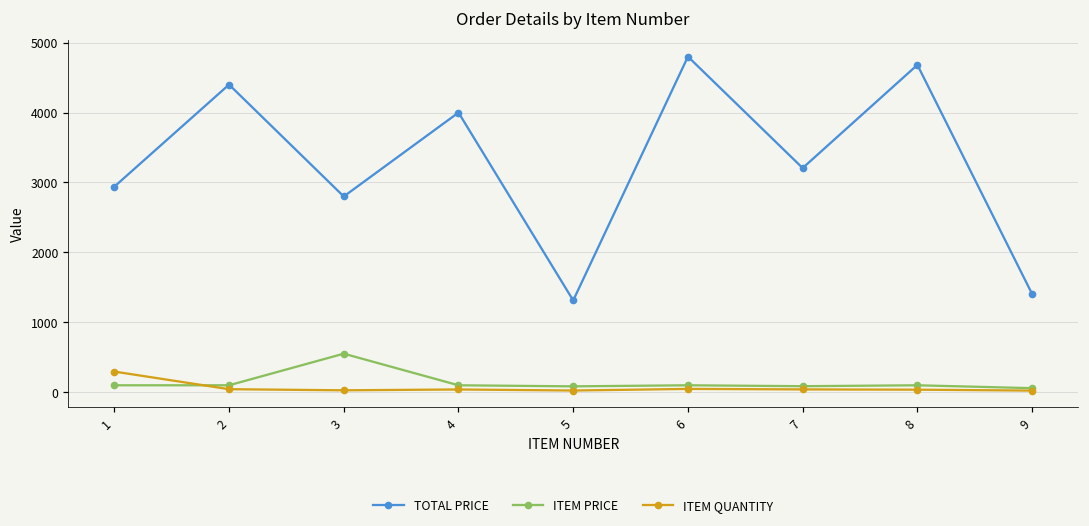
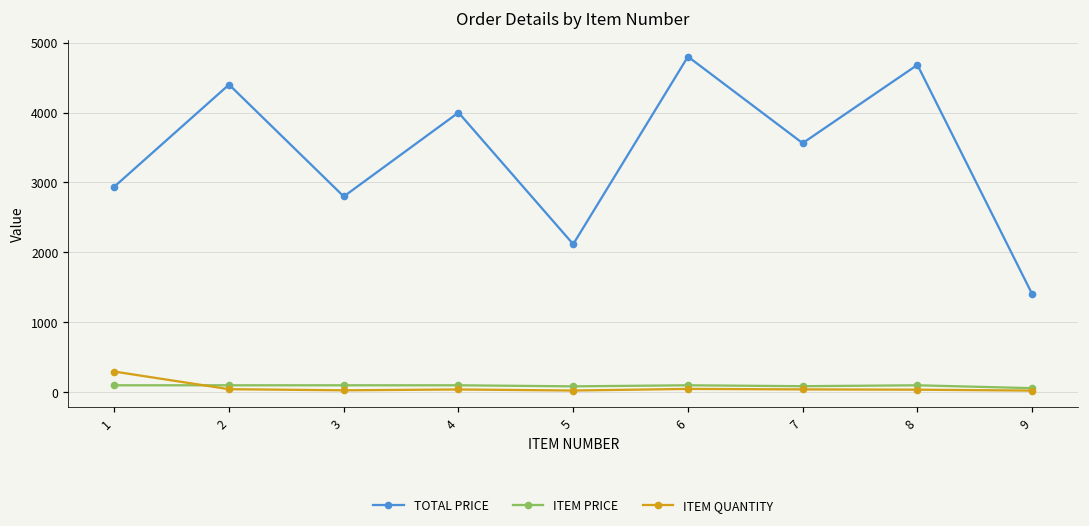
  {
    "TOTAL PRICE": {
      "1": 2900,
      "2": 4400,
      "3": 2800,
      "4": 4000,
-     "5": 1300,
+     "5": 2100,
      "6": 4800,
-     "7": 3200,
+     "7": 3600,
      "8": 4700,
      "9": 1400
    },
    "ITEM PRICE": {
      "1": 100,
      "2": 100,
-     "3": 600,
+     "3": 100,
      "4": 100,
      "5": 100,
      "6": 100,
      "7": 100,
      "8": 100
    },
    "ITEM QUANTITY": {
      "1": 300,
      "2": 0,
      "3": 0,
      "4": 0,
      "5": 0,
      "6": 0,
      "7": 0,
      "8": 0
    }
  }
